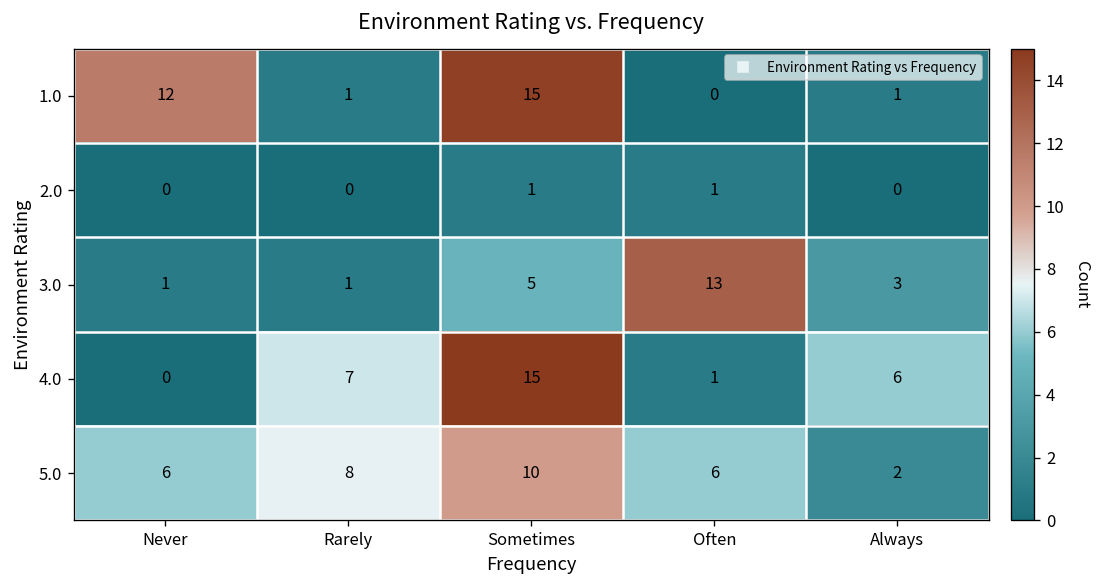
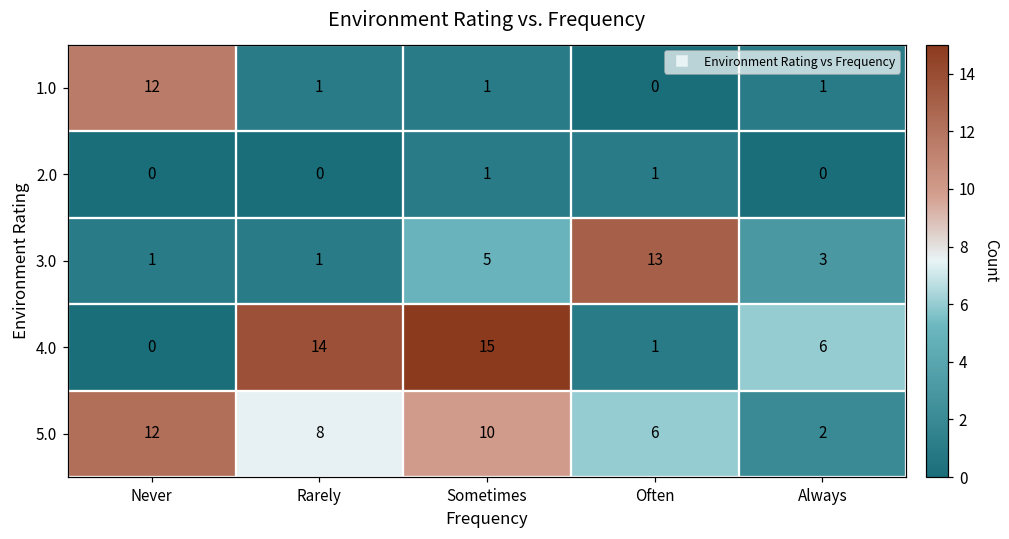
  {
    "1.0": {
      "Never": 12,
      "Rarely": 1,
-     "Sometimes": 15,
+     "Sometimes": 1,
      "Often": 0,
      "Always": 1
    },
    "2.0": {
      "Never": 0,
      "Rarely": 0,
      "Sometimes": 1,
      "Often": 1,
      "Always": 0
    },
    "3.0": {
      "Never": 1,
      "Rarely": 1,
      "Sometimes": 5,
      "Often": 13,
      "Always": 3
    },
    "4.0": {
      "Never": 0,
-     "Rarely": 7,
+     "Rarely": 14,
      "Sometimes": 15,
      "Often": 1,
      "Always": 6
    },
    "5.0": {
-     "Never": 6,
+     "Never": 12,
      "Rarely": 8,
      "Sometimes": 10,
      "Often": 6,
      "Always": 2
    }
  }
